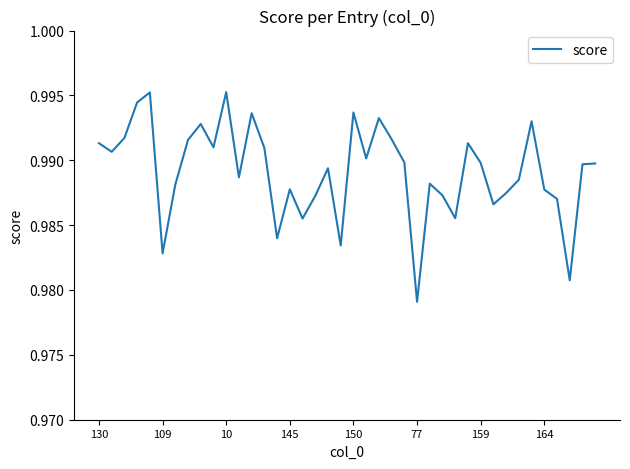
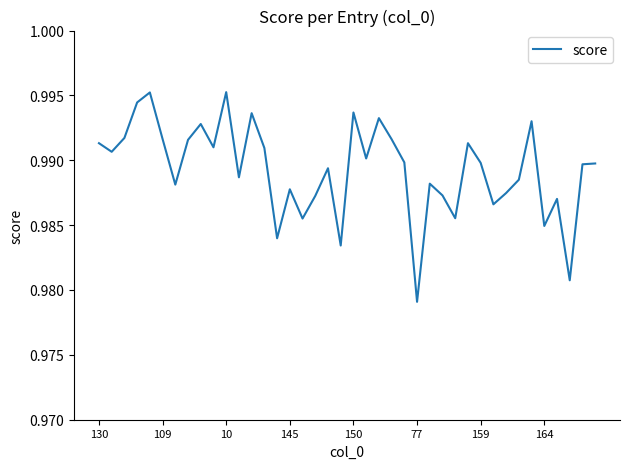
  {
    "130": 0.9913,
-   "109": 0.9828,
+   "109": 0.9916,
    "10": 0.9953,
    "145": 0.9878,
    "150": 0.9937,
    "77": 0.9791,
    "159": 0.9898,
-   "164": 0.9877
+   "164": 0.9849
  }
